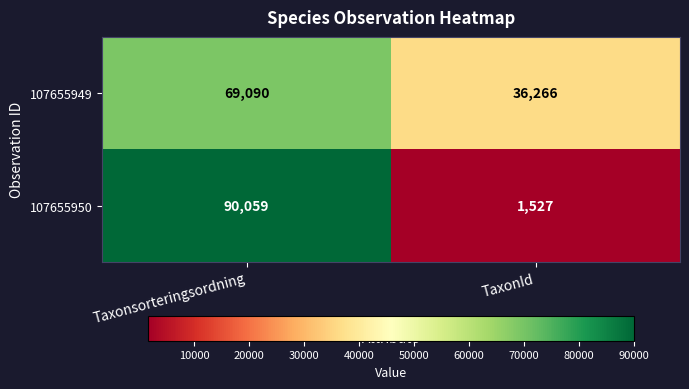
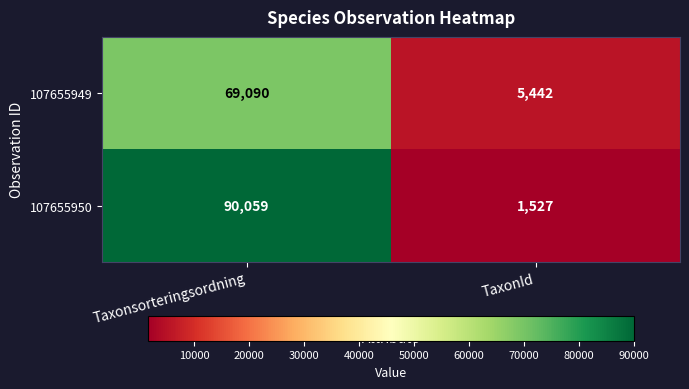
  {
    "107655949": {
      "Taxonsorteringsordning": "69,090",
-     "TaxonId": "36,266"
+     "TaxonId": "5,442"
    },
    "107655950": {
      "Taxonsorteringsordning": "90,059",
      "TaxonId": "1,527"
    }
  }
